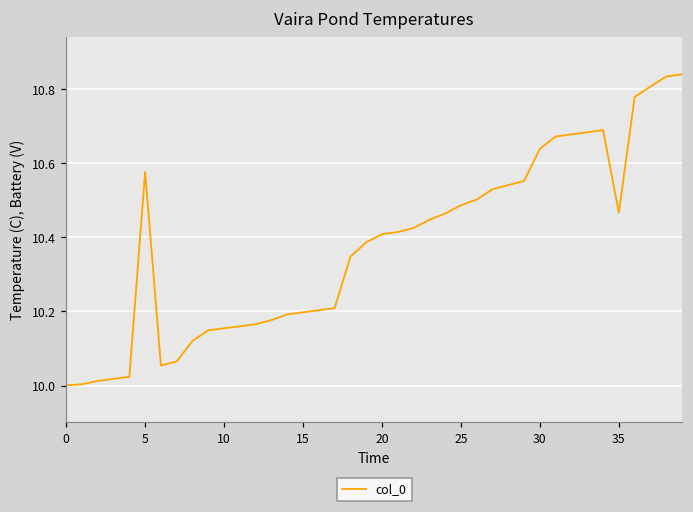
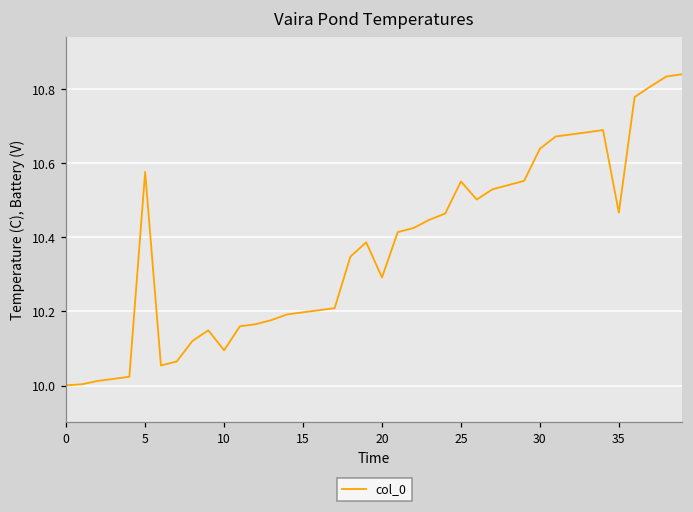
  {
    "0": 10.00,
    "5": 10.58,
-   "10": 10.15,
+   "10": 10.10,
    "15": 10.20,
-   "20": 10.41,
-   "25": 10.49,
+   "20": 10.29,
+   "25": 10.55,
    "30": 10.64,
    "35": 10.47
  }
